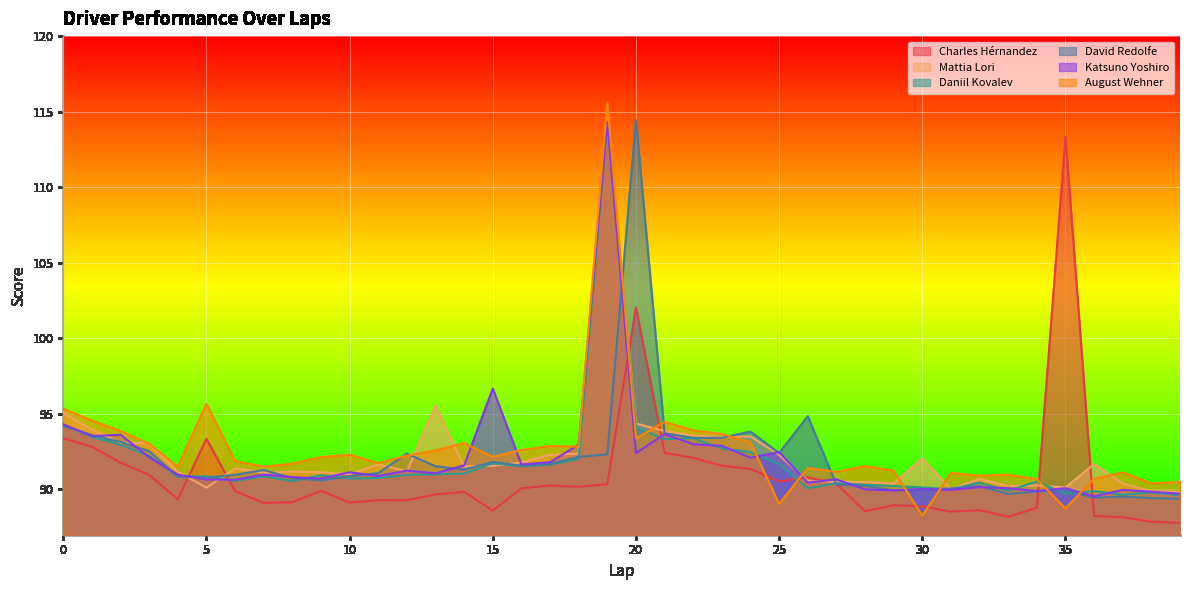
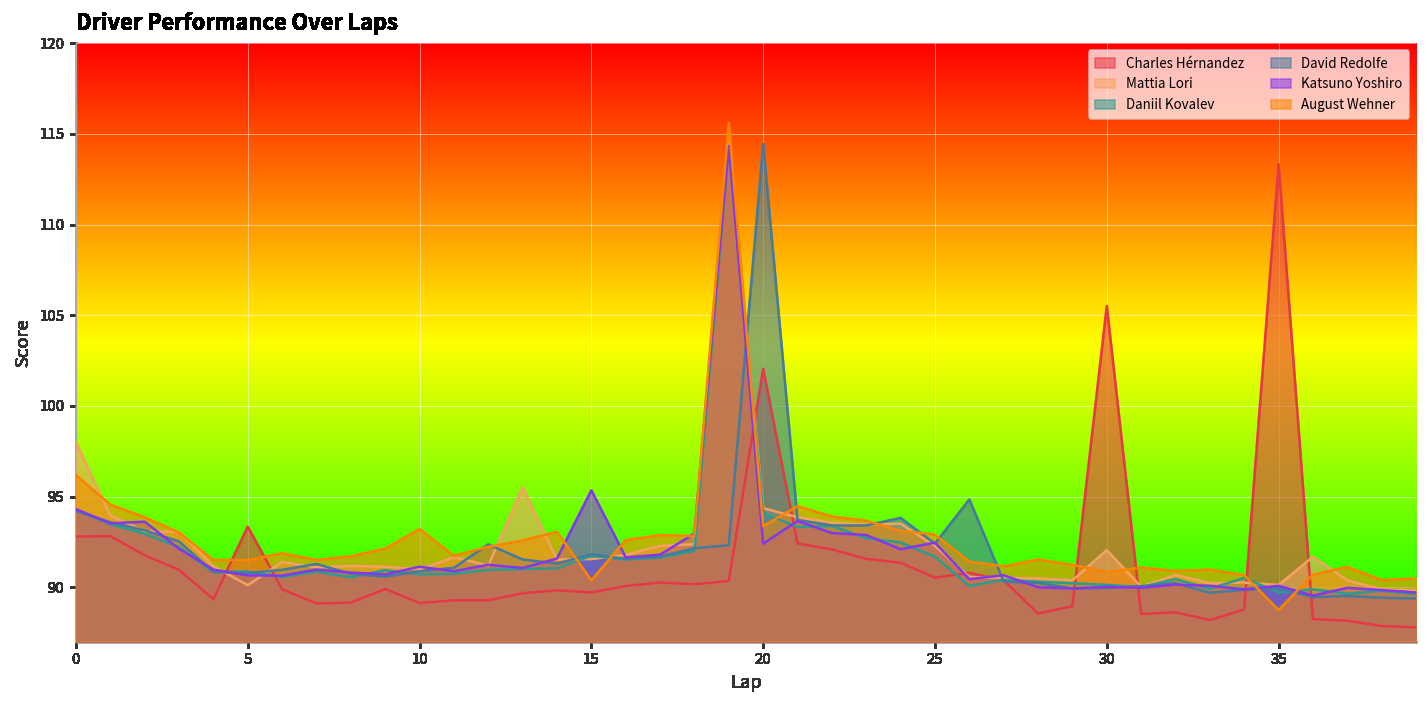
  {
    "Charles Hérnandez": {
-     "0": 93.4,
+     "0": 92.8,
      "5": 93.3,
      "10": 89.1,
-     "15": 88.6,
+     "15": 89.7,
      "20": 102.0,
      "25": 90.5,
-     "30": 88.9,
+     "30": 105.5,
      "35": 113.3
    },
    "Mattia Lori": {
-     "0": 95.1,
+     "0": 98.0,
      "5": 90.1,
      "15": 91.6,
      "20": 94.4,
      "30": 92.0
    },
    "Katsuno Yoshiro": {
-     "15": 96.7,
+     "15": 95.4,
      "20": 92.4
    },
    "August Wehner": {
-     "0": 95.3,
-     "5": 95.7,
-     "10": 92.3,
-     "15": 92.2,
+     "0": 96.2,
+     "5": 91.5,
+     "10": 93.2,
+     "15": 90.4,
      "20": 93.4,
-     "25": 89.0,
-     "30": 88.3,
+     "25": 92.9,
+     "30": 90.8,
      "35": 88.7
    }
  }
